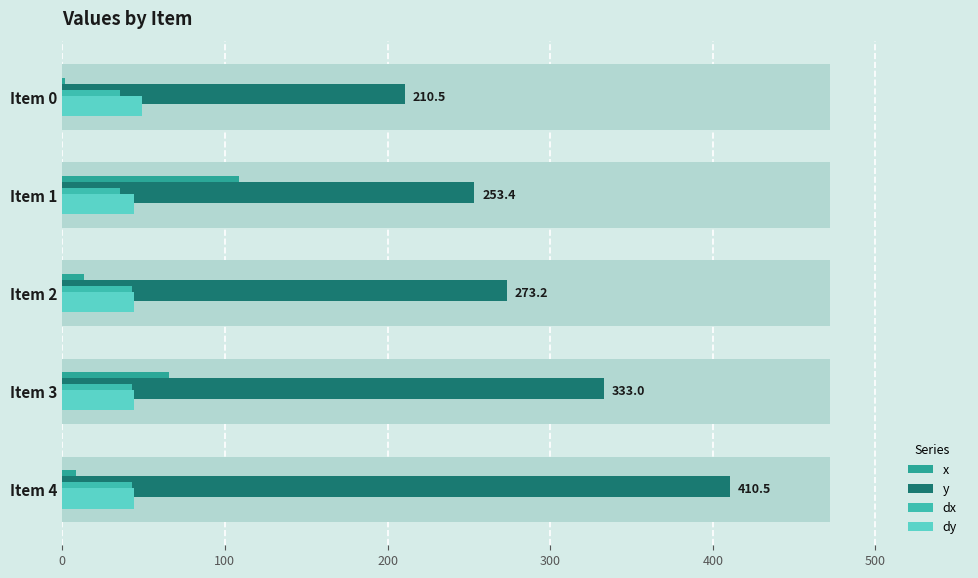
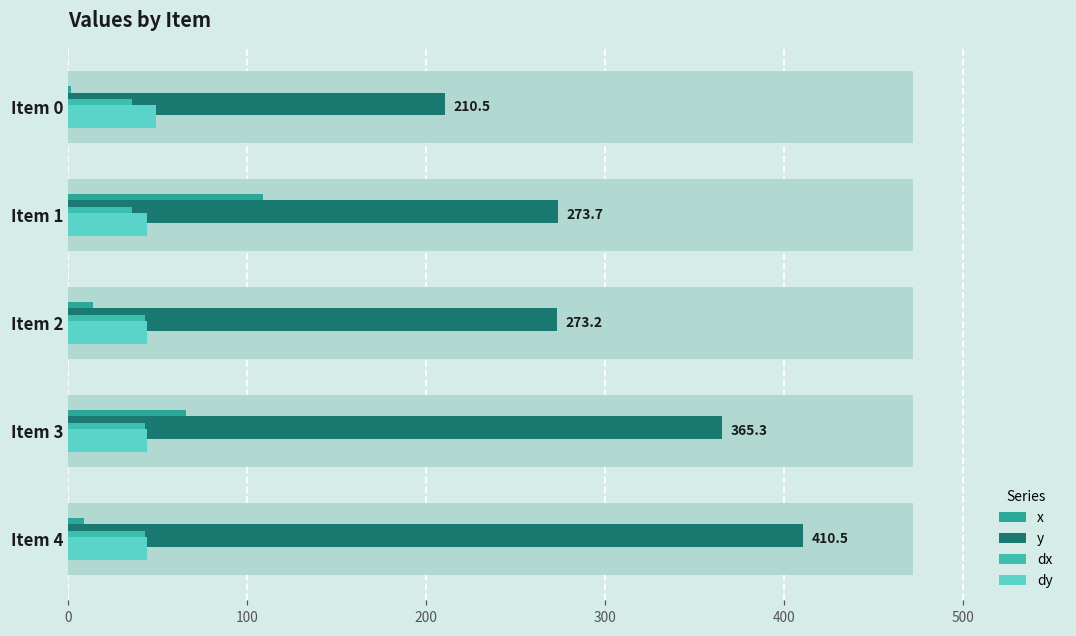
  {
    "y": {
-     "Item 1": 253.4,
-     "Item 3": 333.0
+     "Item 1": 273.7,
+     "Item 3": 365.3
    }
  }
